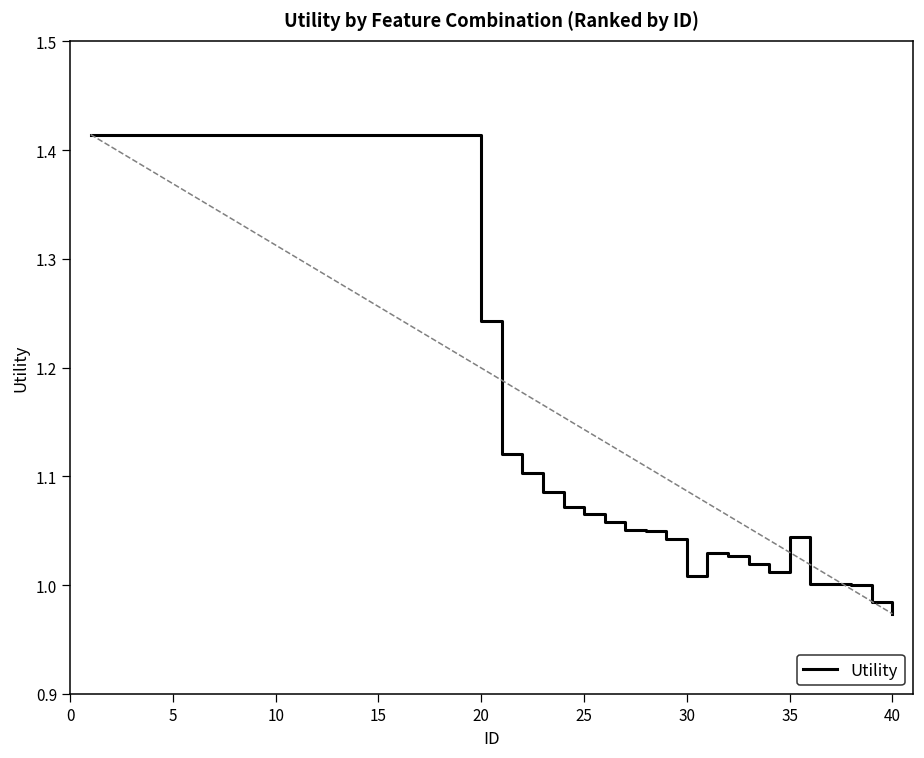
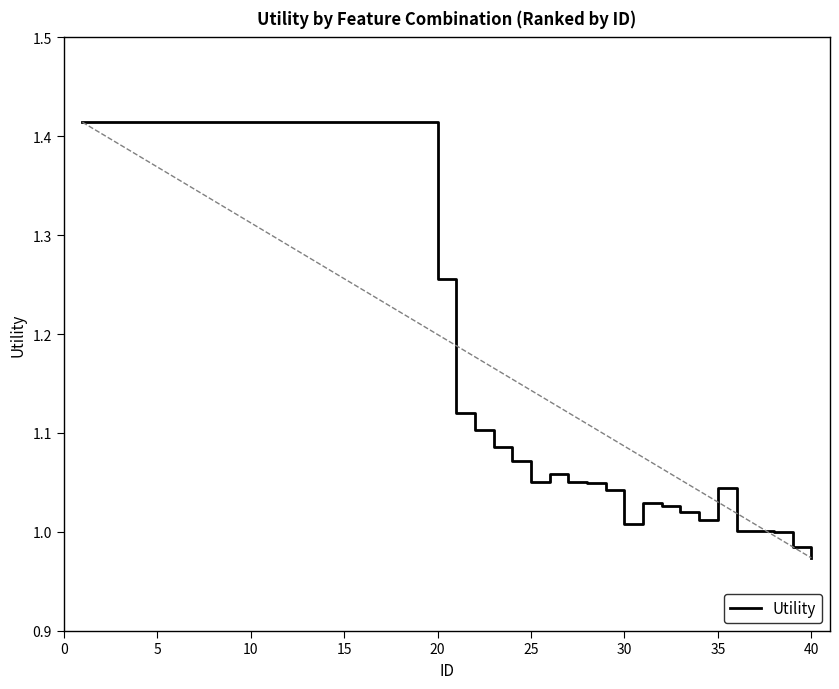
  {
    "Utility": {
      "5": 1.41,
      "10": 1.41,
      "15": 1.41,
-     "20": 1.24,
-     "25": 1.06,
+     "20": 1.26,
+     "25": 1.05,
      "30": 1.01,
      "35": 1.04
    }
  }
